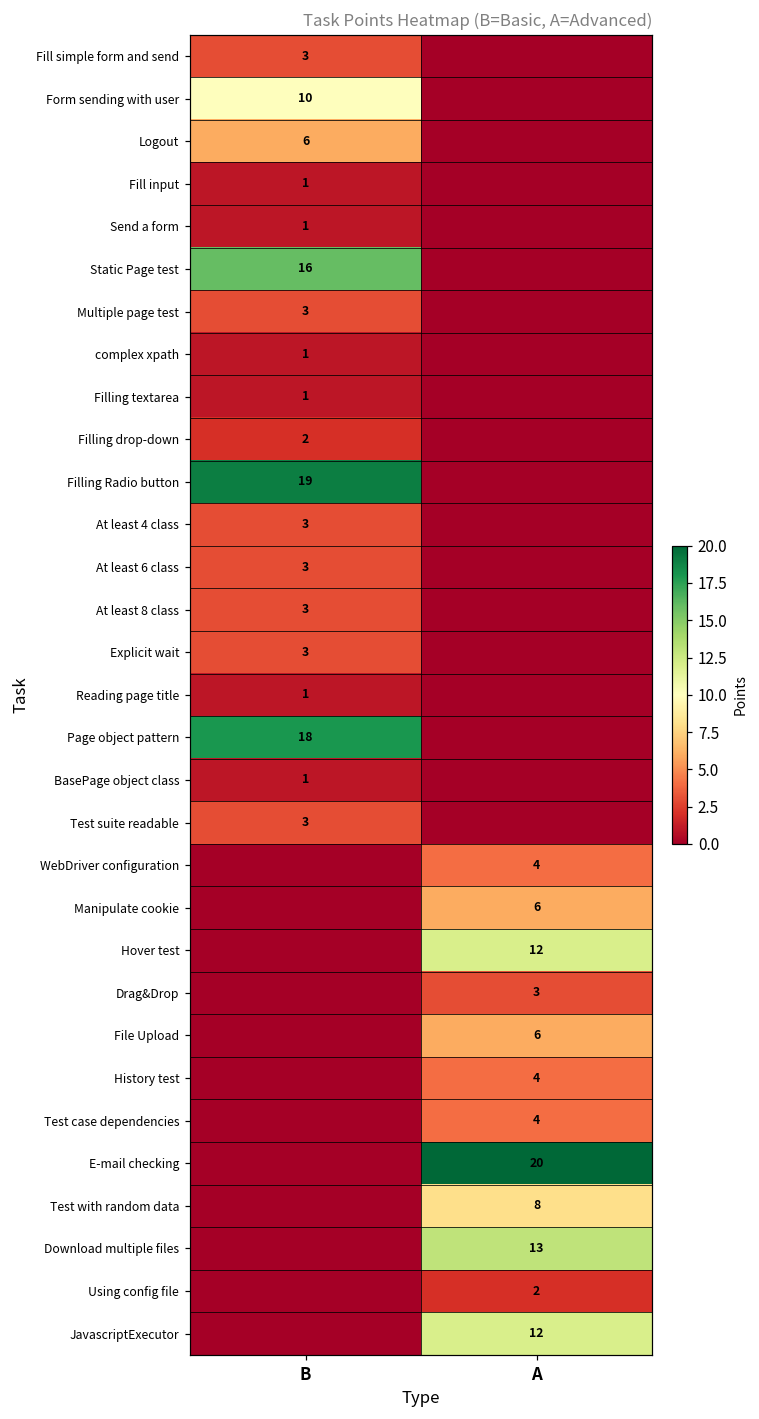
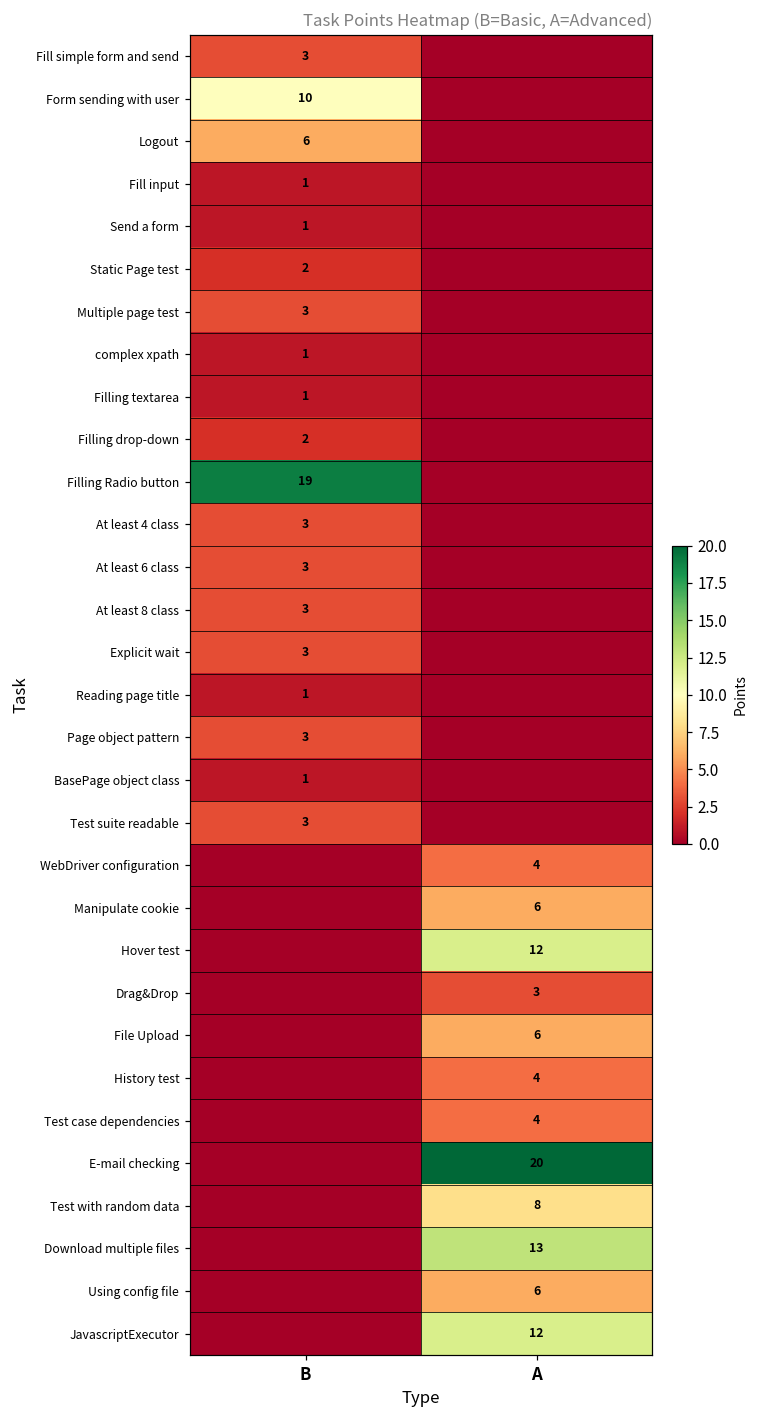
  {
    "Fill simple form and send": {
      "B": 3
    },
    "Form sending with user": {
      "B": 10
    },
    "Logout": {
      "B": 6
    },
    "Fill input": {
      "B": 1
    },
    "Send a form": {
      "B": 1
    },
    "Static Page test": {
-     "B": 16
+     "B": 2
    },
    "Multiple page test": {
      "B": 3
    },
    "complex xpath": {
      "B": 1
    },
    "Filling textarea": {
      "B": 1
    },
    "Filling drop-down": {
      "B": 2
    },
    "Filling Radio button": {
      "B": 19
    },
    "At least 4 class": {
      "B": 3
    },
    "At least 6 class": {
      "B": 3
    },
    "At least 8 class": {
      "B": 3
    },
    "Explicit wait": {
      "B": 3
    },
    "Reading page title": {
      "B": 1
    },
    "Page object pattern": {
-     "B": 18
+     "B": 3
    },
    "BasePage object class": {
      "B": 1
    },
    "Test suite readable": {
      "B": 3
    },
    "WebDriver configuration": {
      "A": 4
    },
    "Manipulate cookie": {
      "A": 6
    },
    "Hover test": {
      "A": 12
    },
    "Drag&Drop": {
      "A": 3
    },
    "File Upload": {
      "A": 6
    },
    "History test": {
      "A": 4
    },
    "Test case dependencies": {
      "A": 4
    },
    "E-mail checking": {
      "A": 20
    },
    "Test with random data": {
      "A": 8
    },
    "Download multiple files": {
      "A": 13
    },
    "Using config file": {
-     "A": 2
+     "A": 6
    },
    "JavascriptExecutor": {
      "A": 12
    }
  }
